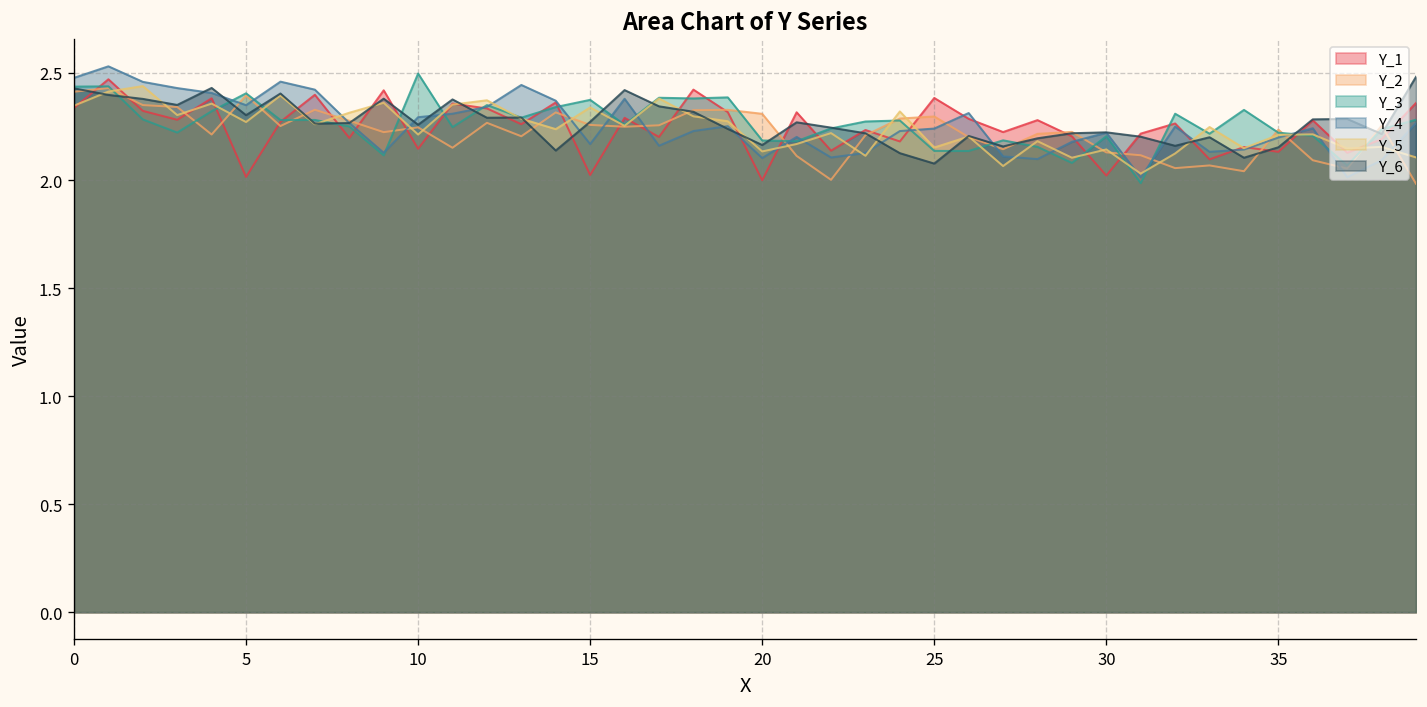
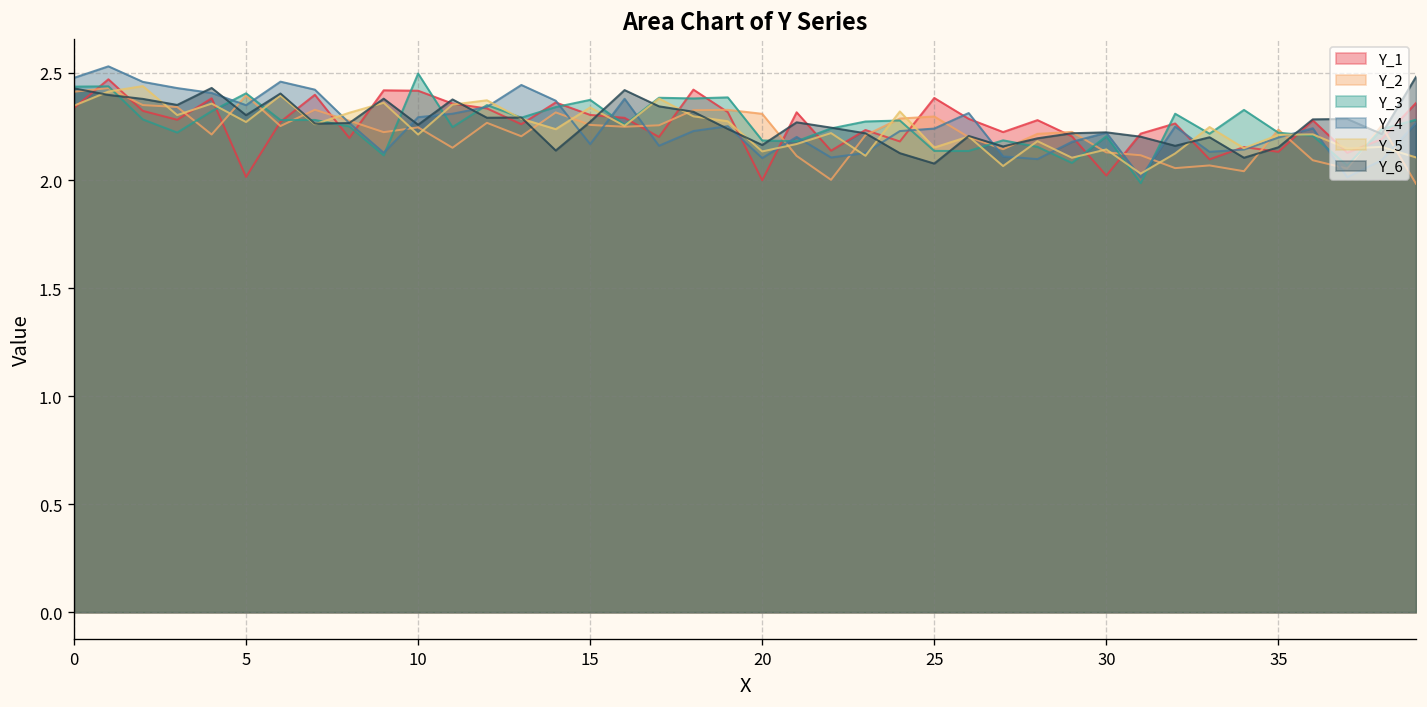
  {
    "Y_1": {
      "5": 2.02,
-     "10": 2.15,
-     "15": 2.03,
+     "10": 2.42,
+     "15": 2.30,
      "20": 2.00,
      "25": 2.38,
      "30": 2.02,
      "35": 2.13
    }
  }
